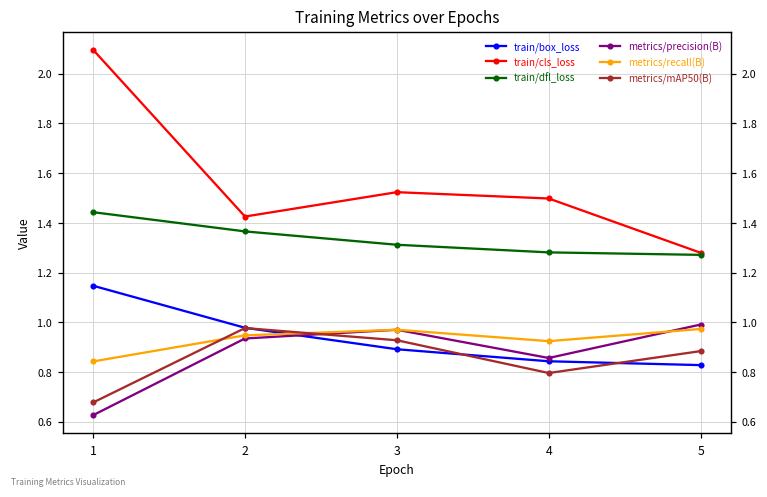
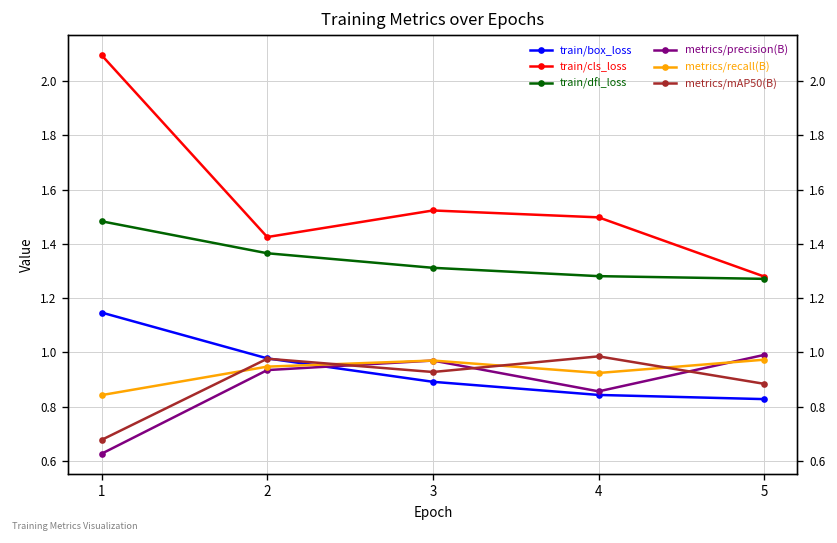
  {
    "train/box_loss": {
      "1": 1.15,
      "3": 0.89,
      "4": 0.84,
      "5": 0.83
    },
    "train/cls_loss": {
      "1": 2.10,
      "2": 1.43,
      "3": 1.52,
      "4": 1.50
    },
    "train/dfl_loss": {
-     "1": 1.44,
+     "1": 1.48,
      "2": 1.37,
      "3": 1.31,
      "4": 1.28
    },
    "metrics/precision(B)": {
      "1": 0.63,
      "2": 0.93,
      "4": 0.86,
      "5": 0.99
    },
    "metrics/recall(B)": {
      "1": 0.84,
      "2": 0.95,
      "4": 0.92,
      "5": 0.97
    },
    "metrics/mAP50(B)": {
      "1": 0.68,
      "3": 0.93,
-     "4": 0.80,
+     "4": 0.99,
      "5": 0.88
    }
  }
